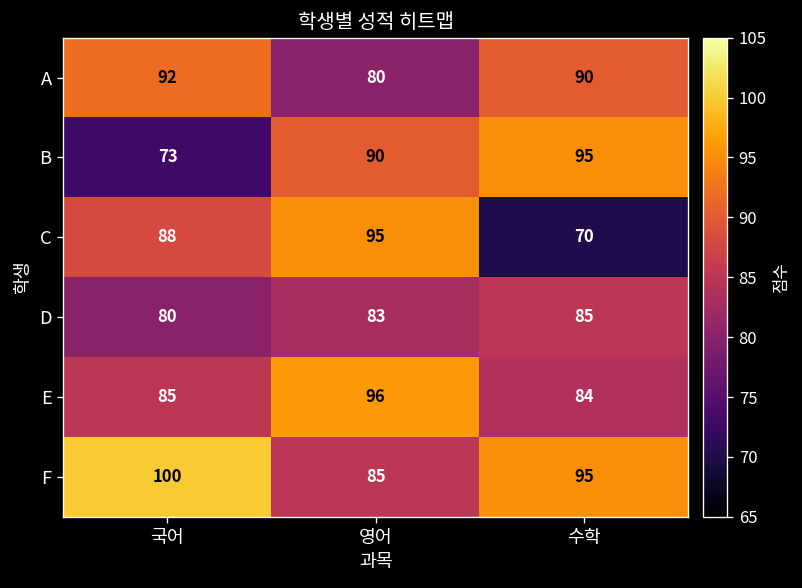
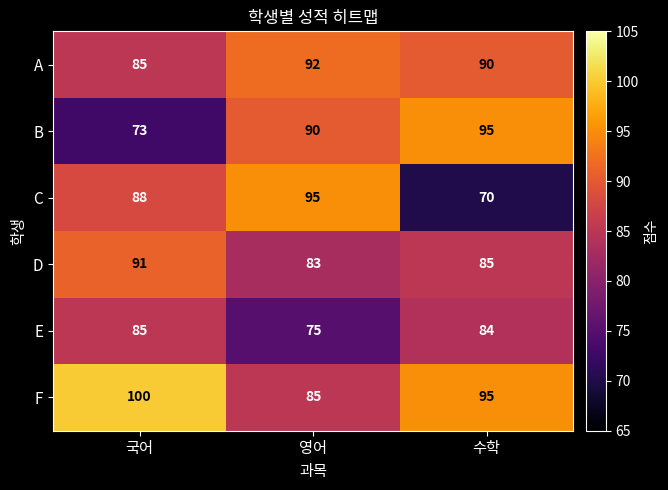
  {
    "A": {
-     "국어": 92,
-     "영어": 80,
+     "국어": 85,
+     "영어": 92,
      "수학": 90
    },
    "B": {
      "국어": 73,
      "영어": 90,
      "수학": 95
    },
    "C": {
      "국어": 88,
      "영어": 95,
      "수학": 70
    },
    "D": {
-     "국어": 80,
+     "국어": 91,
      "영어": 83,
      "수학": 85
    },
    "E": {
      "국어": 85,
-     "영어": 96,
+     "영어": 75,
      "수학": 84
    },
    "F": {
      "국어": 100,
      "영어": 85,
      "수학": 95
    }
  }
